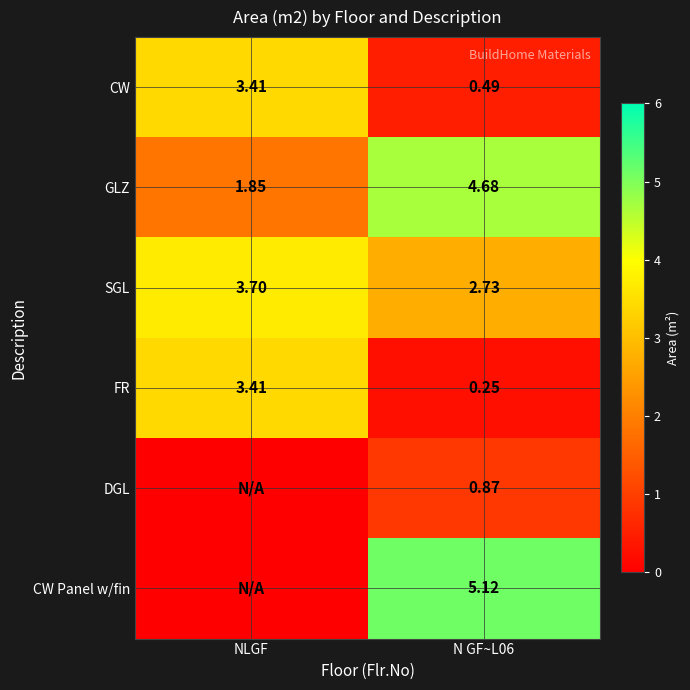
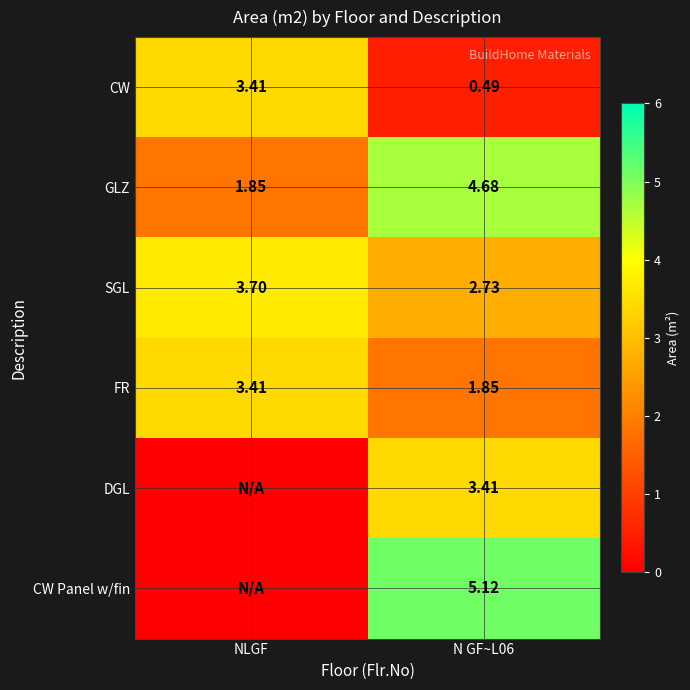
  {
    "CW": {
      "NLGF": 3.41
    },
    "GLZ": {
      "NLGF": 1.85,
      "N GF~L06": 4.68
    },
    "SGL": {
      "NLGF": 3.70,
      "N GF~L06": 2.73
    },
    "FR": {
      "NLGF": 3.41,
-     "N GF~L06": 0.25
+     "N GF~L06": 1.85
    },
    "DGL": {
-     "N GF~L06": 0.87
+     "N GF~L06": 3.41
    },
    "CW Panel w/fin": {
      "N GF~L06": 5.12
    }
  }
